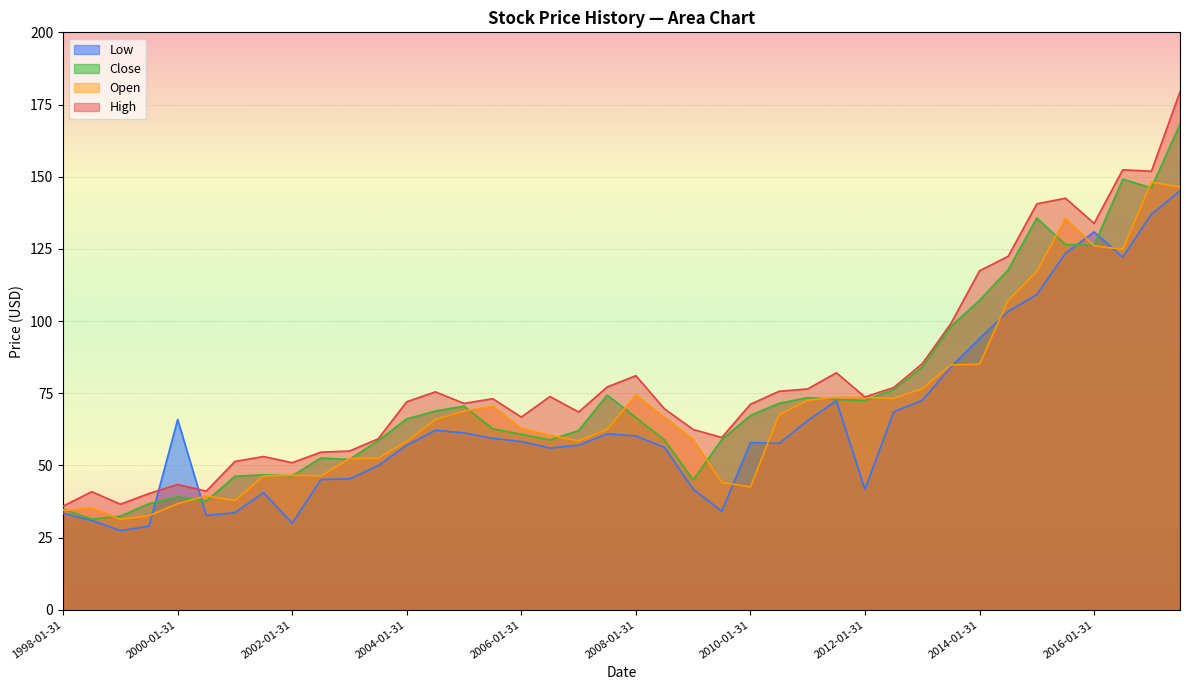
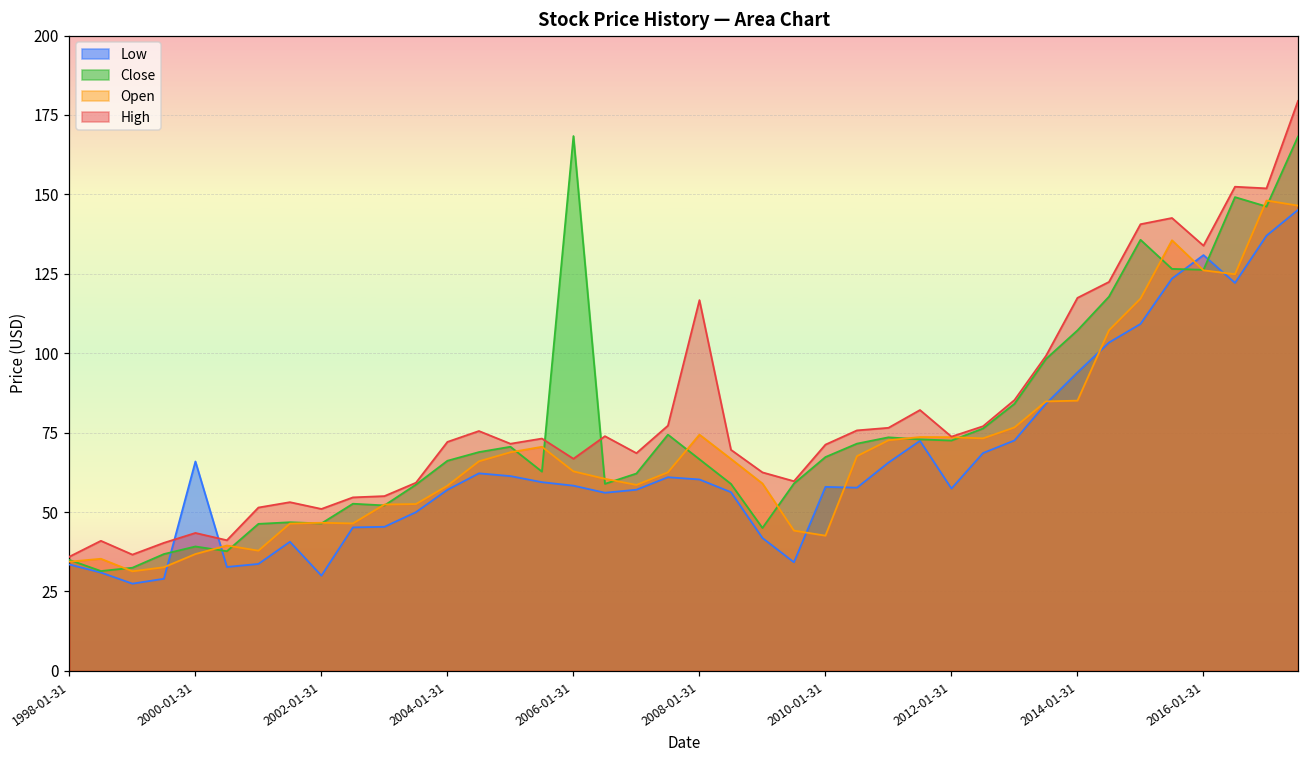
  {
    "Low": {
      "1998-01-31": 33,
      "2000-01-31": 66,
      "2002-01-31": 30,
      "2004-01-31": 57,
      "2006-01-31": 58,
      "2008-01-31": 60,
      "2010-01-31": 58,
-     "2012-01-31": 42,
+     "2012-01-31": 57,
      "2014-01-31": 94,
      "2016-01-31": 131
    },
    "Close": {
      "2000-01-31": 39,
      "2004-01-31": 66,
-     "2006-01-31": 61,
+     "2006-01-31": 168,
      "2008-01-31": 67,
      "2010-01-31": 67,
      "2012-01-31": 73,
      "2014-01-31": 107
    },
    "Open": {
      "2000-01-31": 37,
      "2004-01-31": 58,
      "2006-01-31": 63,
      "2008-01-31": 74,
      "2010-01-31": 43,
      "2014-01-31": 85
    },
    "High": {
      "1998-01-31": 36,
      "2000-01-31": 43,
      "2002-01-31": 51,
      "2004-01-31": 72,
      "2006-01-31": 67,
-     "2008-01-31": 81,
+     "2008-01-31": 117,
      "2010-01-31": 71,
      "2014-01-31": 117,
      "2016-01-31": 134
    }
  }
